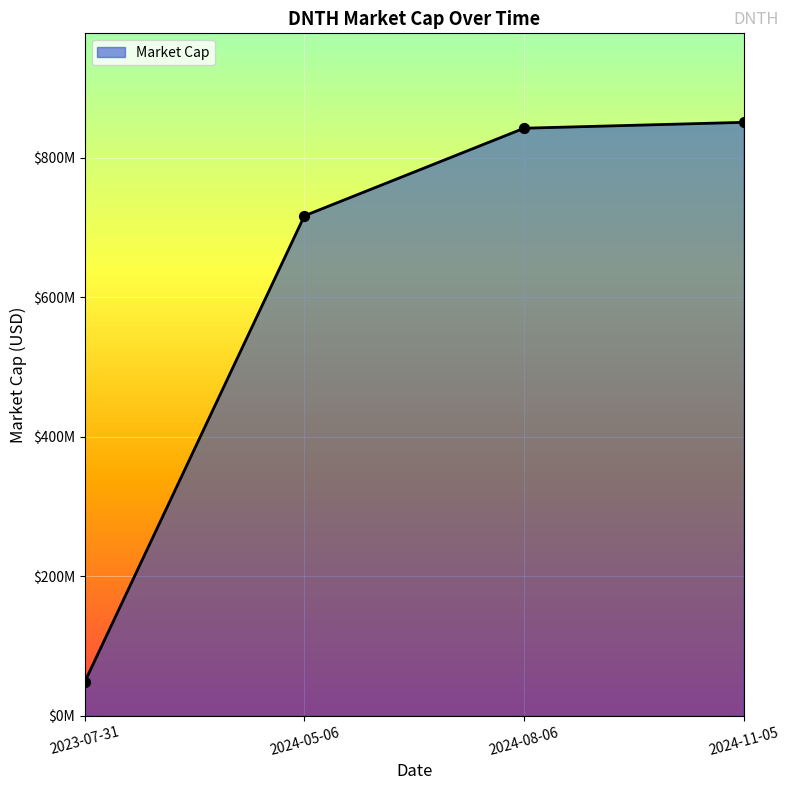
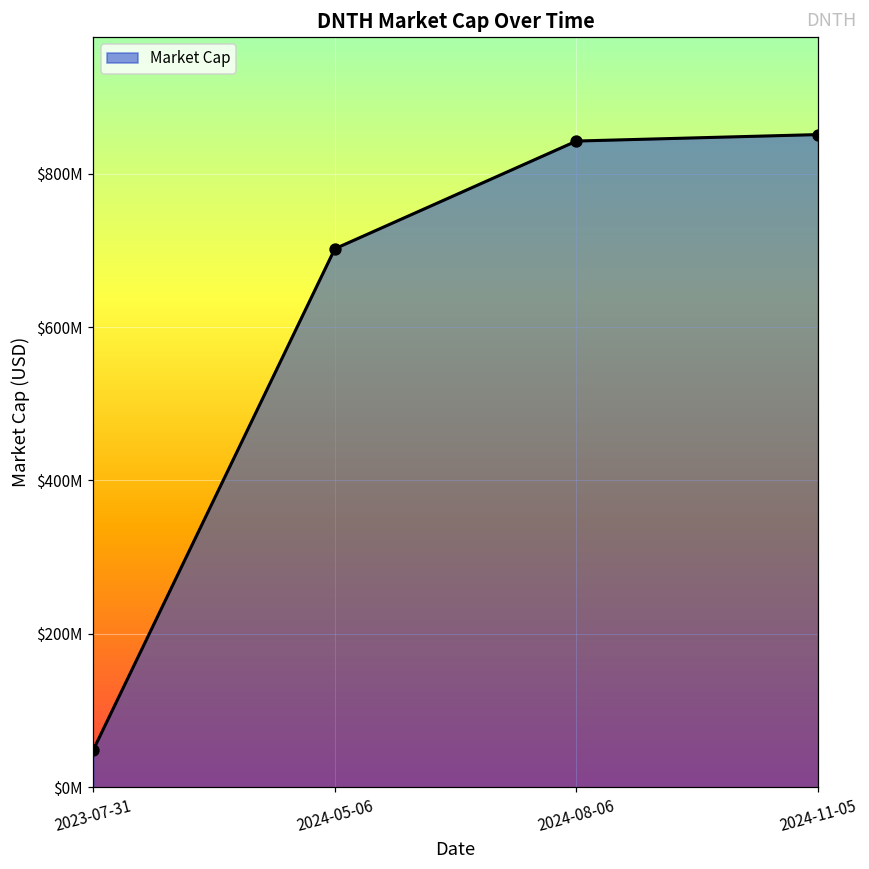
  {
    "2023-07-31": "$50000000",
-   "2024-05-06": "$720000000",
+   "2024-05-06": "$700000000",
    "2024-08-06": "$840000000",
    "2024-11-05": "$850000000"
  }
